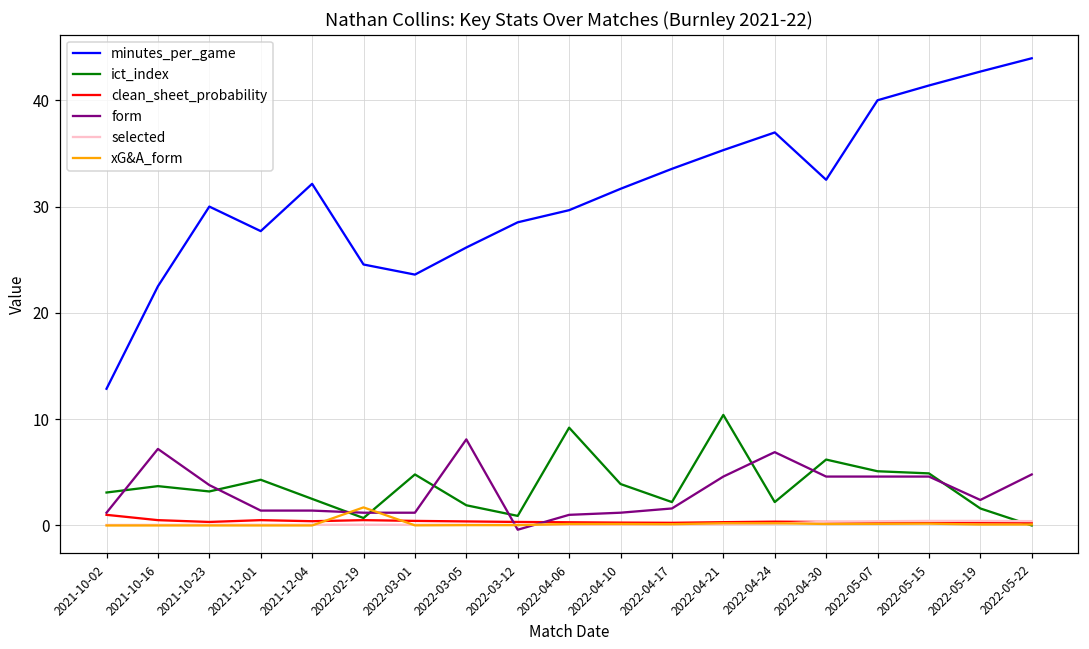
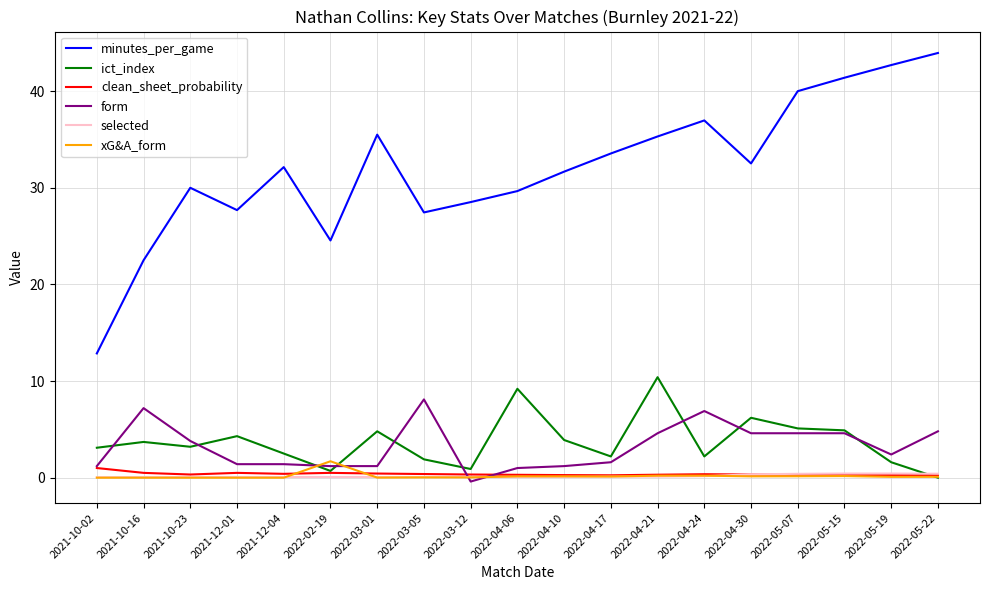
  {
    "minutes_per_game": {
      "2021-10-02": 13,
      "2021-10-16": 23,
      "2021-10-23": 30,
      "2021-12-01": 28,
      "2021-12-04": 32,
      "2022-02-19": 25,
-     "2022-03-01": 24,
-     "2022-03-05": 26,
+     "2022-03-01": 36,
+     "2022-03-05": 27,
      "2022-03-12": 29,
      "2022-04-06": 30,
      "2022-04-10": 32,
      "2022-04-17": 34,
      "2022-04-21": 35,
      "2022-04-24": 37,
      "2022-04-30": 33,
      "2022-05-07": 40,
      "2022-05-15": 41,
      "2022-05-19": 43,
      "2022-05-22": 44
    },
    "ict_index": {
      "2021-10-02": 3,
      "2021-10-16": 4,
      "2021-10-23": 3,
      "2021-12-01": 4,
      "2021-12-04": 3,
      "2022-03-01": 5,
      "2022-03-05": 2,
      "2022-03-12": 1,
      "2022-04-06": 9,
      "2022-04-10": 4,
      "2022-04-17": 2,
      "2022-04-21": 10,
      "2022-04-24": 2,
      "2022-04-30": 6,
      "2022-05-07": 5,
      "2022-05-15": 5,
      "2022-05-19": 2
    },
    "clean_sheet_probability": {
      "2021-10-16": 1,
      "2021-12-01": 1,
      "2021-12-04": 0,
      "2022-03-01": 0,
      "2022-03-05": 0
    },
    "form": {
      "2021-10-16": 7,
      "2021-10-23": 4,
      "2021-12-01": 1,
      "2021-12-04": 1,
      "2022-02-19": 1,
      "2022-03-01": 1,
      "2022-03-05": 8,
      "2022-03-12": 0,
      "2022-04-06": 1,
      "2022-04-10": 1,
      "2022-04-17": 2,
      "2022-04-21": 5,
      "2022-04-24": 7,
      "2022-04-30": 5,
      "2022-05-07": 5,
      "2022-05-15": 5,
      "2022-05-19": 2,
      "2022-05-22": 5
    },
    "selected": {
      "2022-02-19": 0
    },
    "xG&A_form": {
      "2022-02-19": 2
    }
  }
